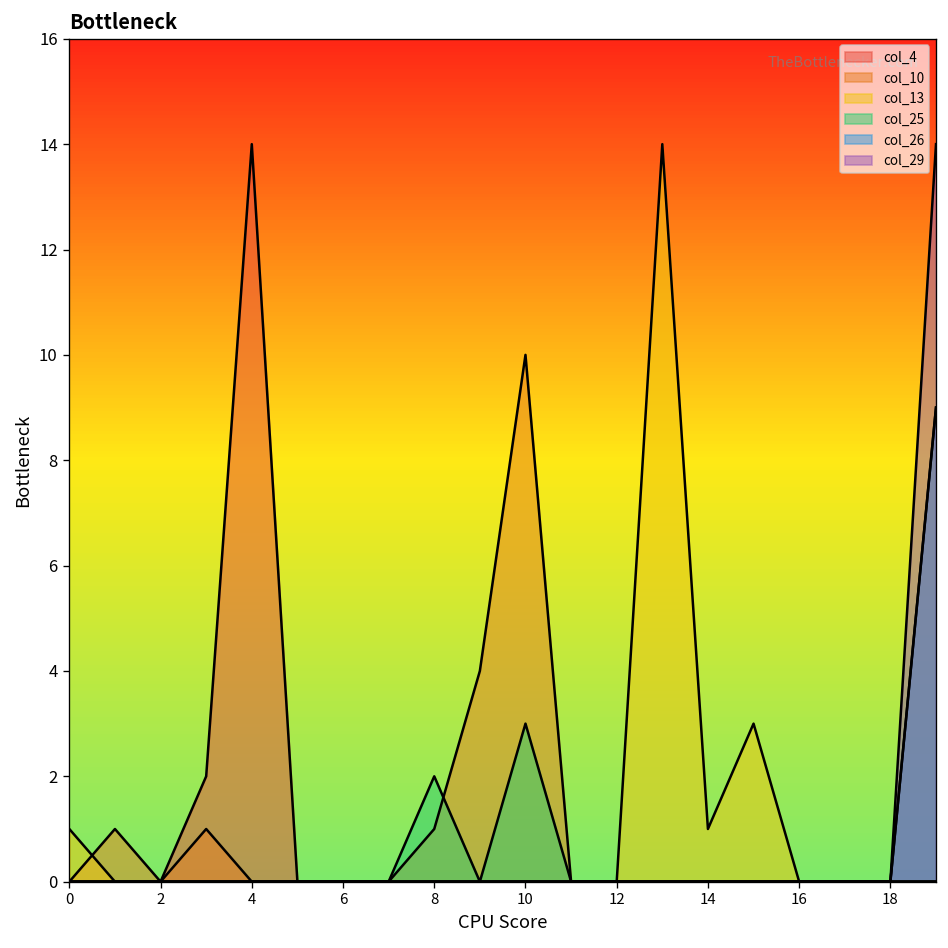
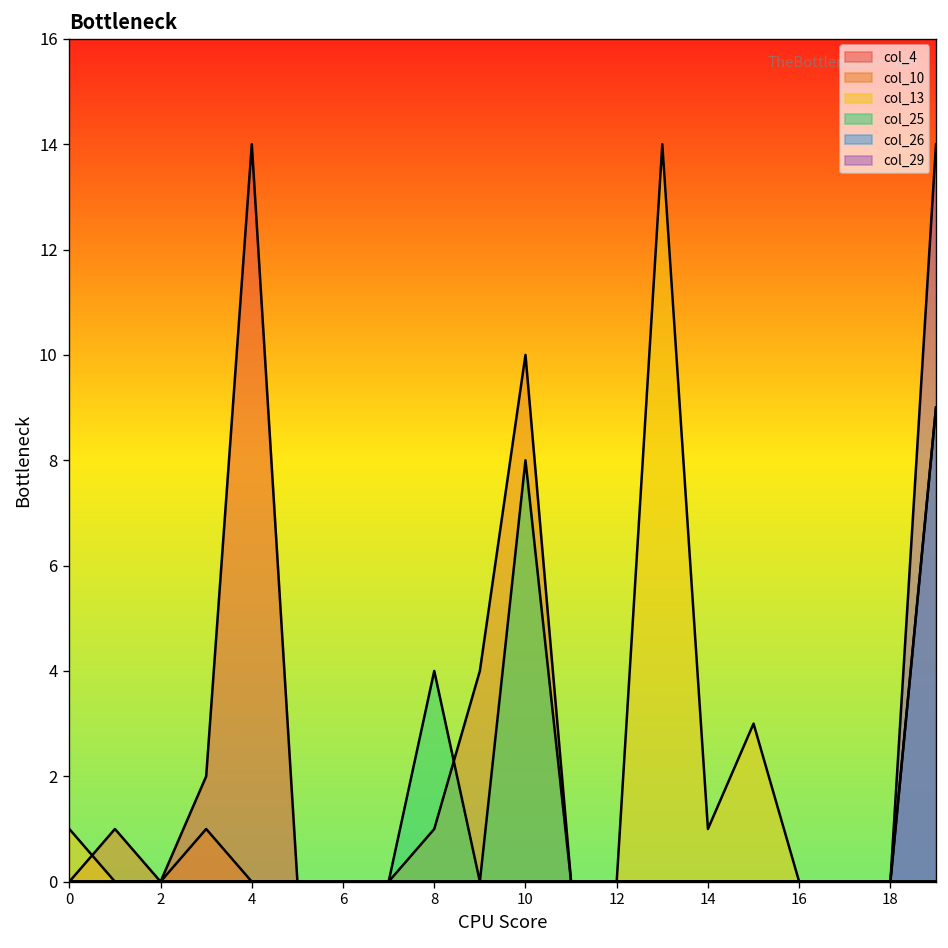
  {
    "col_25": {
-     "8": 2,
-     "10": 3
+     "8": 4,
+     "10": 8
    }
  }
